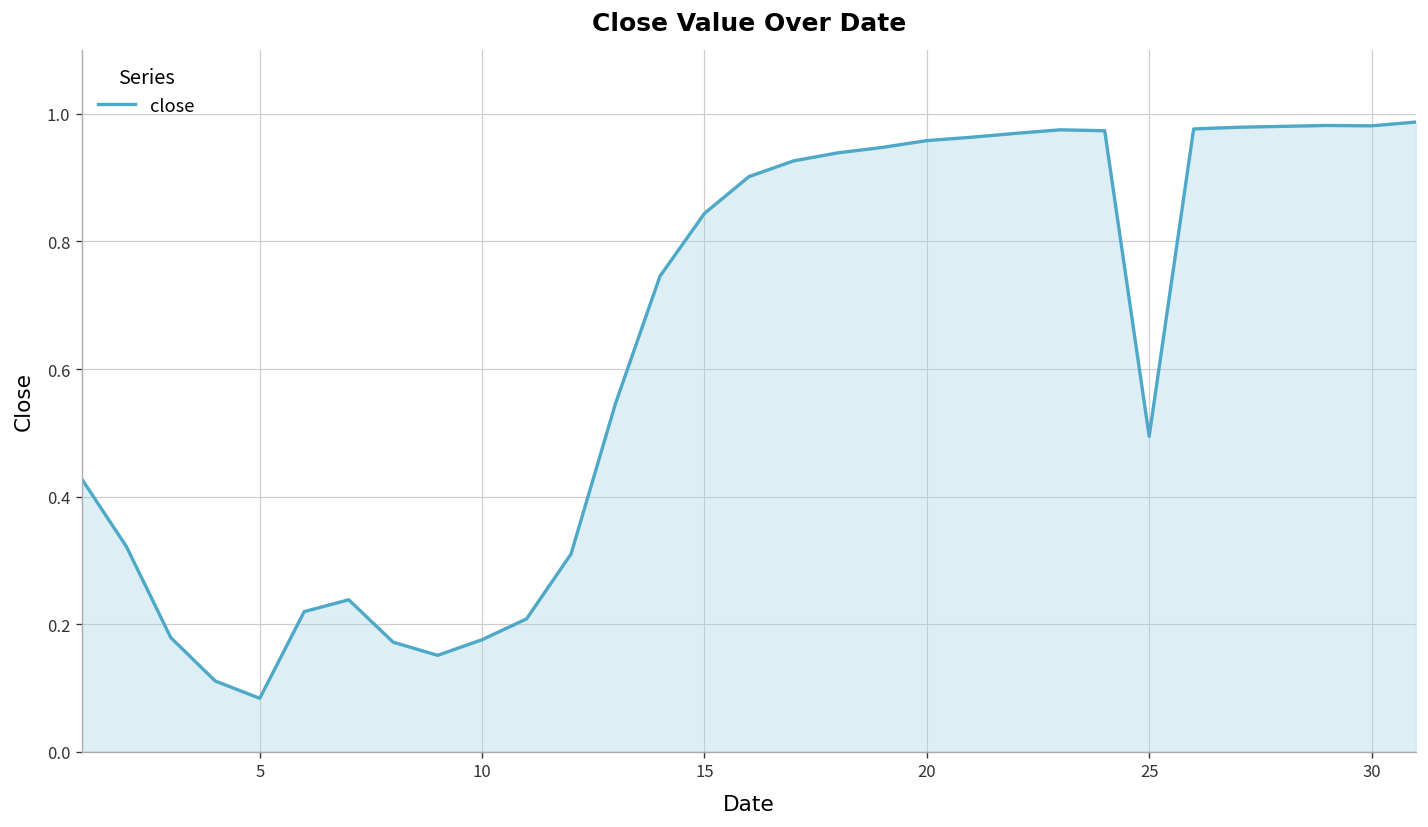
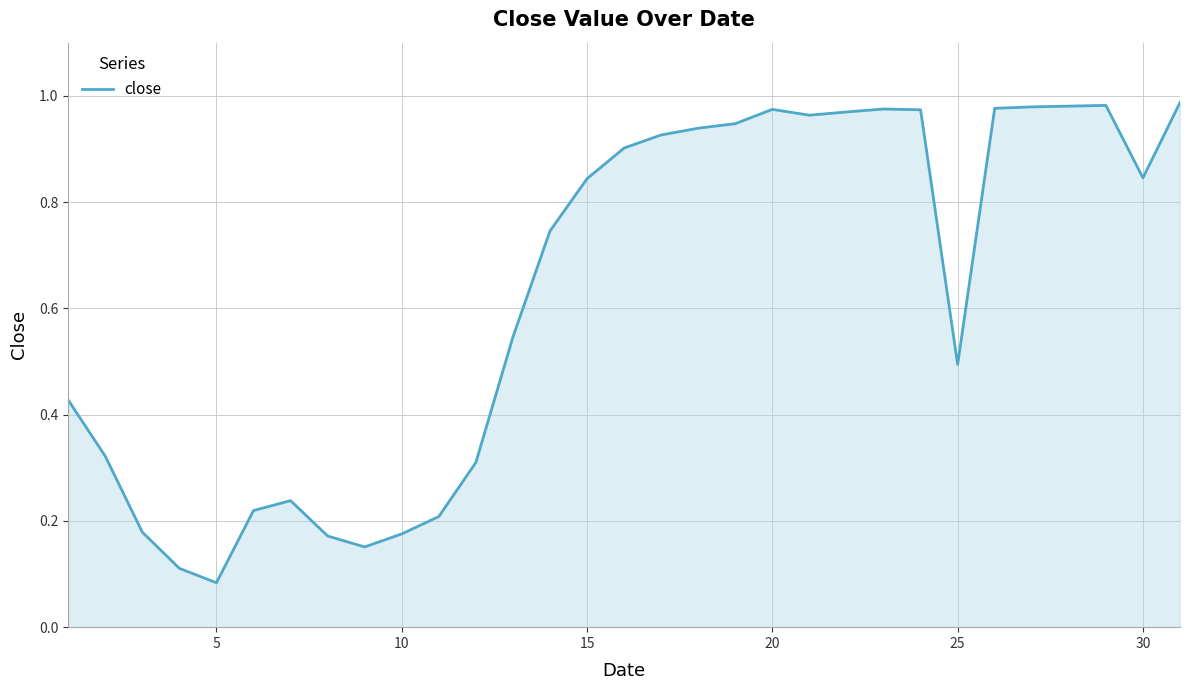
  {
    "5": 0.08,
    "10": 0.18,
    "15": 0.84,
-   "20": 0.96,
+   "20": 0.97,
    "25": 0.49,
-   "30": 0.98
+   "30": 0.85
  }
